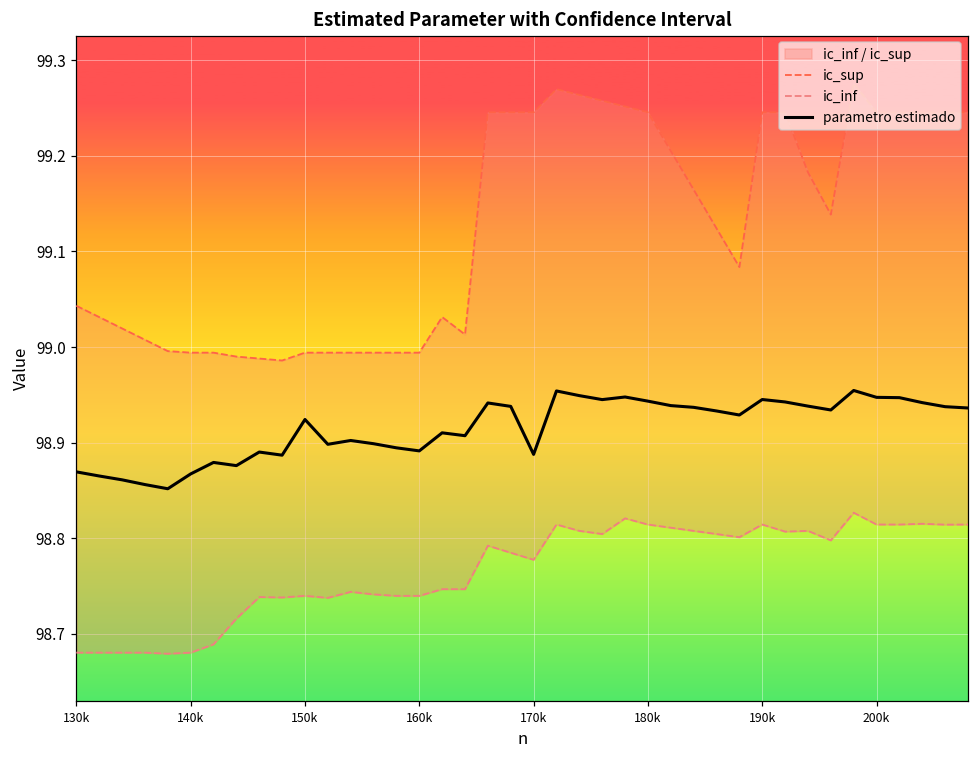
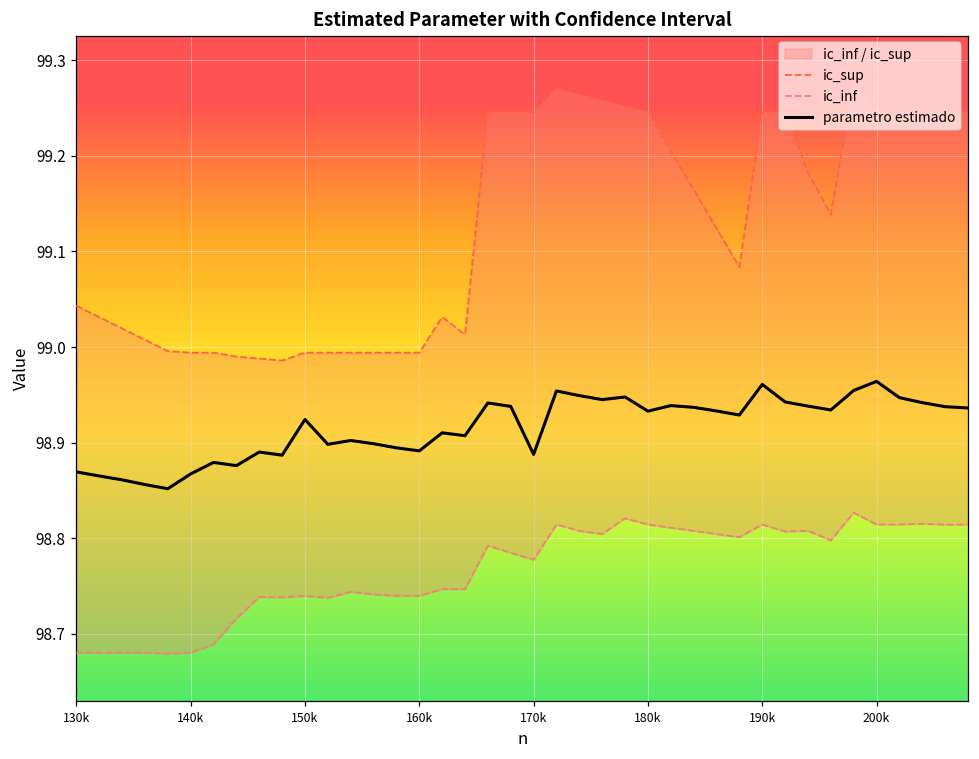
  {
    "parametro estimado": {
      "130k": 98.87,
      "140k": 98.87,
      "150k": 98.92,
      "160k": 98.89,
      "170k": 98.89,
-     "180k": 98.94,
-     "190k": 98.95,
-     "200k": 98.95
+     "180k": 98.93,
+     "190k": 98.96,
+     "200k": 98.96
    }
  }
